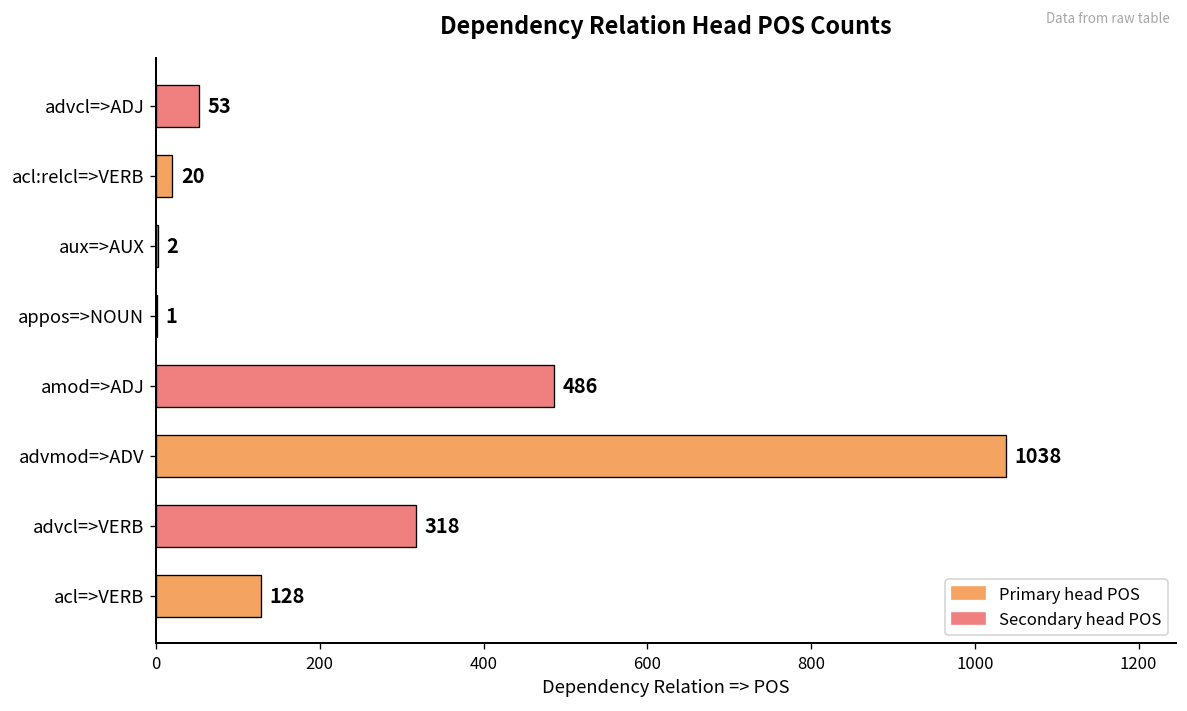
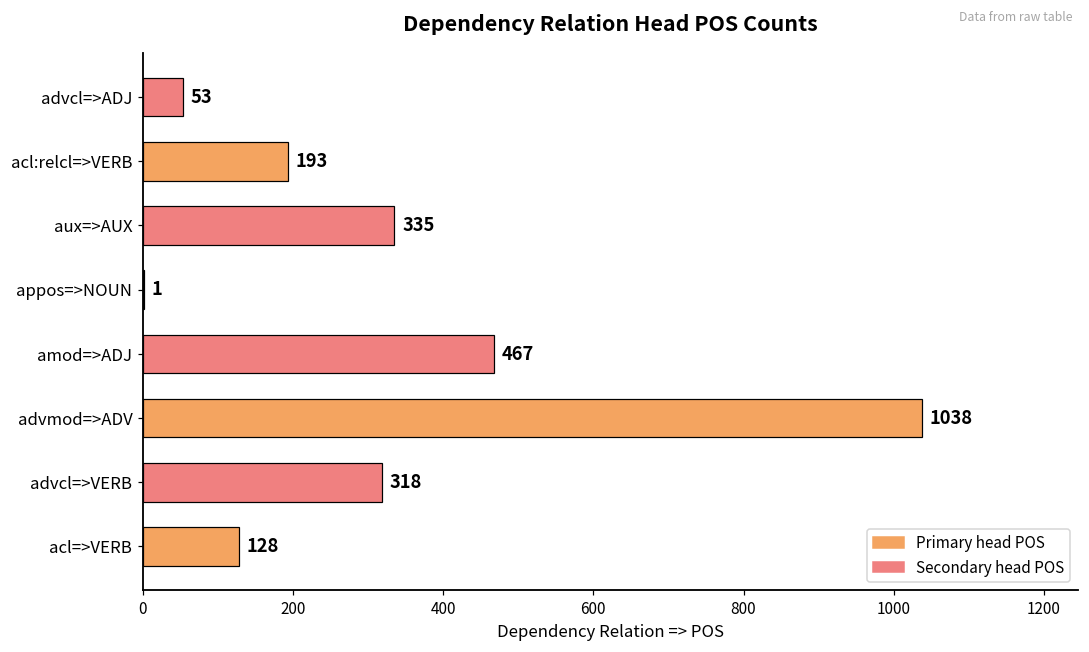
  {
    "advcl=>ADJ": 53,
-   "acl:relcl=>VERB": 20,
-   "aux=>AUX": 2,
+   "acl:relcl=>VERB": 193,
+   "aux=>AUX": 335,
    "appos=>NOUN": 1,
-   "amod=>ADJ": 486,
+   "amod=>ADJ": 467,
    "advmod=>ADV": 1038,
    "advcl=>VERB": 318,
    "acl=>VERB": 128
  }
